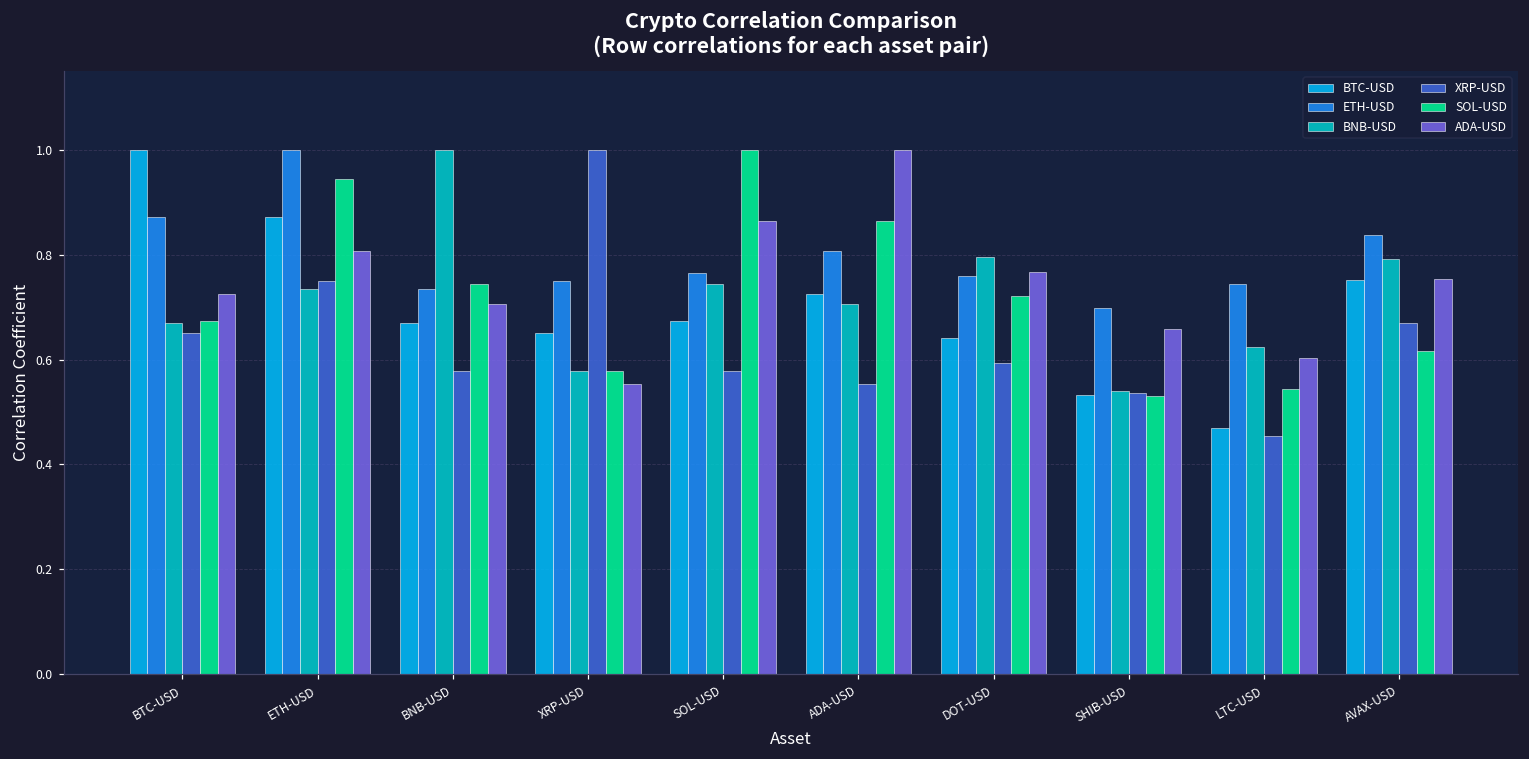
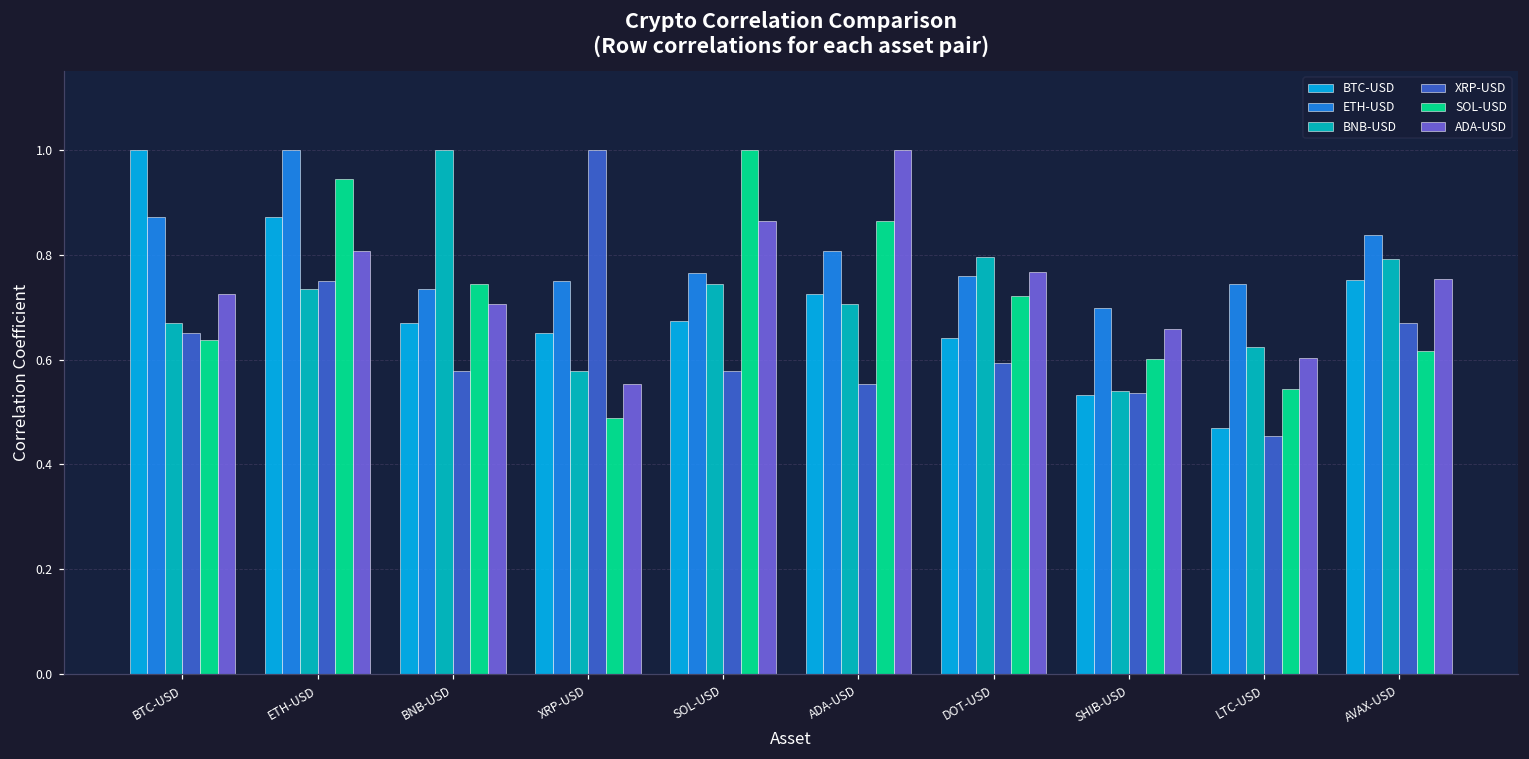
  {
    "SOL-USD": {
-     "BTC-USD": 0.67,
+     "BTC-USD": 0.64,
      "ETH-USD": 0.95,
      "BNB-USD": 0.74,
-     "XRP-USD": 0.58,
+     "XRP-USD": 0.49,
      "SOL-USD": 1.00,
      "ADA-USD": 0.86,
      "DOT-USD": 0.72,
-     "SHIB-USD": 0.53,
+     "SHIB-USD": 0.60,
      "LTC-USD": 0.54,
      "AVAX-USD": 0.62
    }
  }
